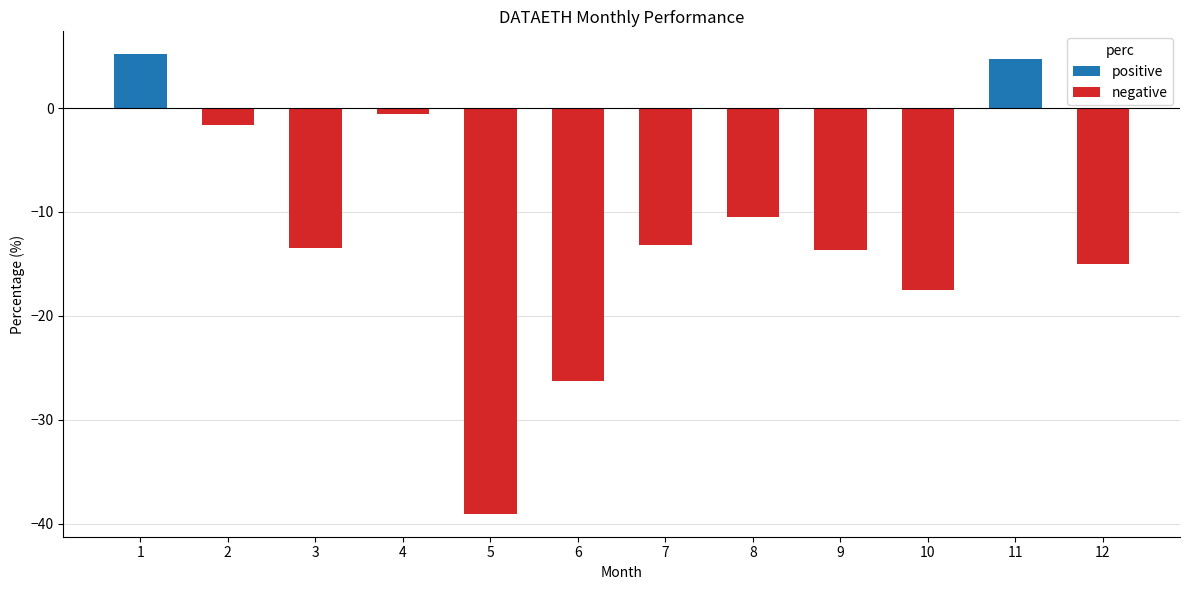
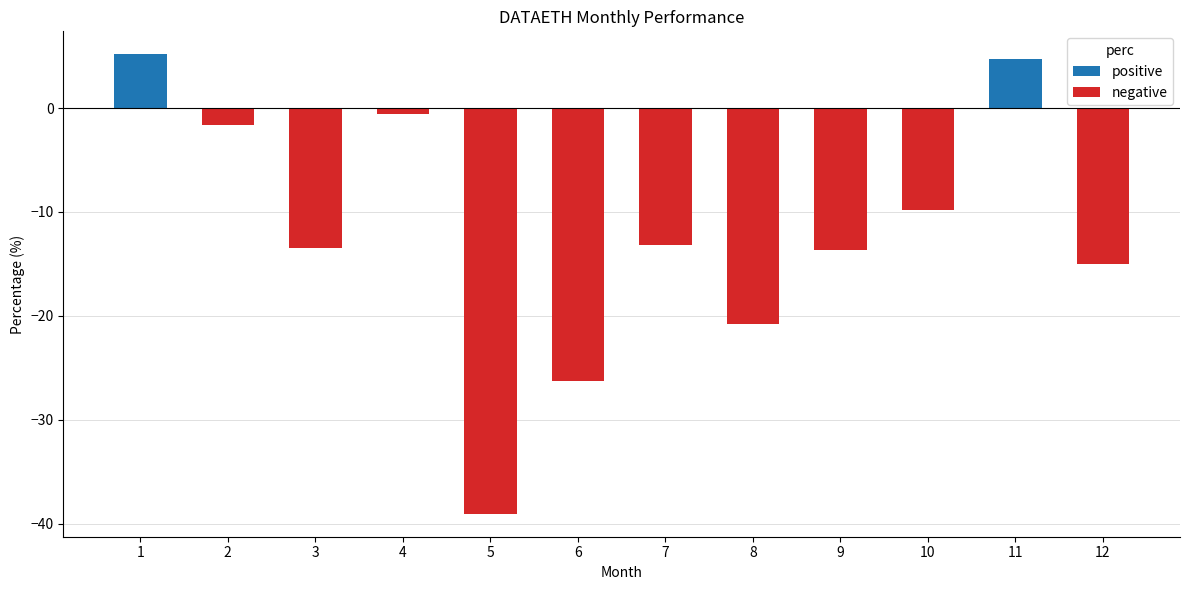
  {
    "1": 5.2,
    "2": -1.6,
    "3": -13.4,
    "4": -0.5,
    "5": -39.0,
    "6": -26.3,
    "7": -13.2,
-   "8": -10.4,
+   "8": -20.7,
    "9": -13.7,
-   "10": -17.5,
+   "10": -9.8,
    "11": 4.7,
    "12": -15.0
  }
